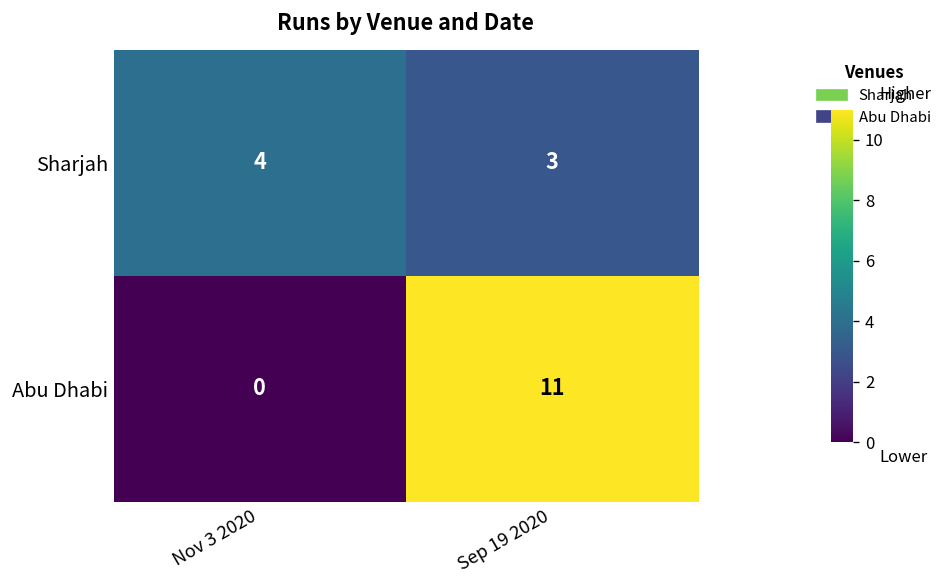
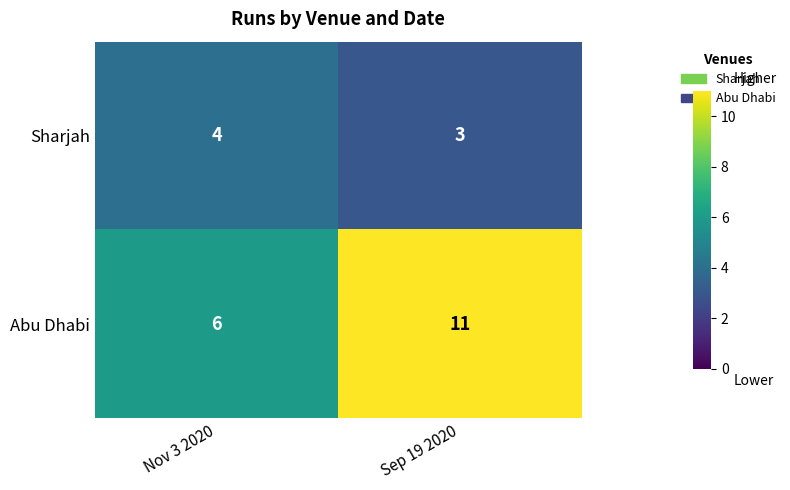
  {
    "Sharjah": {
      "Nov 3 2020": 4,
      "Sep 19 2020": 3
    },
    "Abu Dhabi": {
-     "Nov 3 2020": 0,
+     "Nov 3 2020": 6,
      "Sep 19 2020": 11
    }
  }
